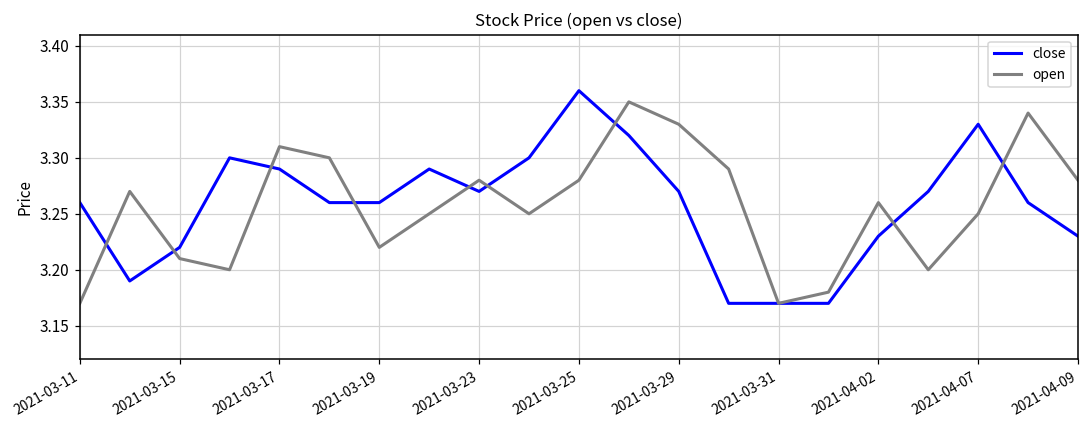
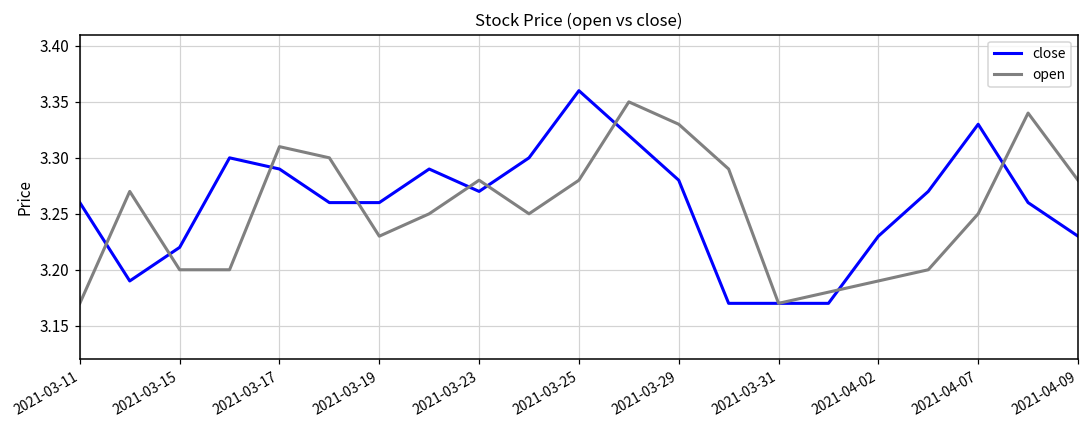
  {
    "close": {
      "2021-03-11": 3.26,
      "2021-03-15": 3.22,
      "2021-03-17": 3.29,
      "2021-03-19": 3.26,
      "2021-03-23": 3.27,
      "2021-03-25": 3.36,
-     "2021-03-29": 3.27,
+     "2021-03-29": 3.28,
      "2021-04-02": 3.23,
      "2021-04-07": 3.33,
      "2021-04-09": 3.23
    },
    "open": {
      "2021-03-11": 3.17,
-     "2021-03-15": 3.21,
+     "2021-03-15": 3.20,
      "2021-03-17": 3.31,
-     "2021-03-19": 3.22,
+     "2021-03-19": 3.23,
      "2021-03-23": 3.28,
      "2021-03-25": 3.28,
      "2021-03-29": 3.33,
-     "2021-04-02": 3.26,
+     "2021-04-02": 3.19,
      "2021-04-07": 3.25,
      "2021-04-09": 3.28
    }
  }
